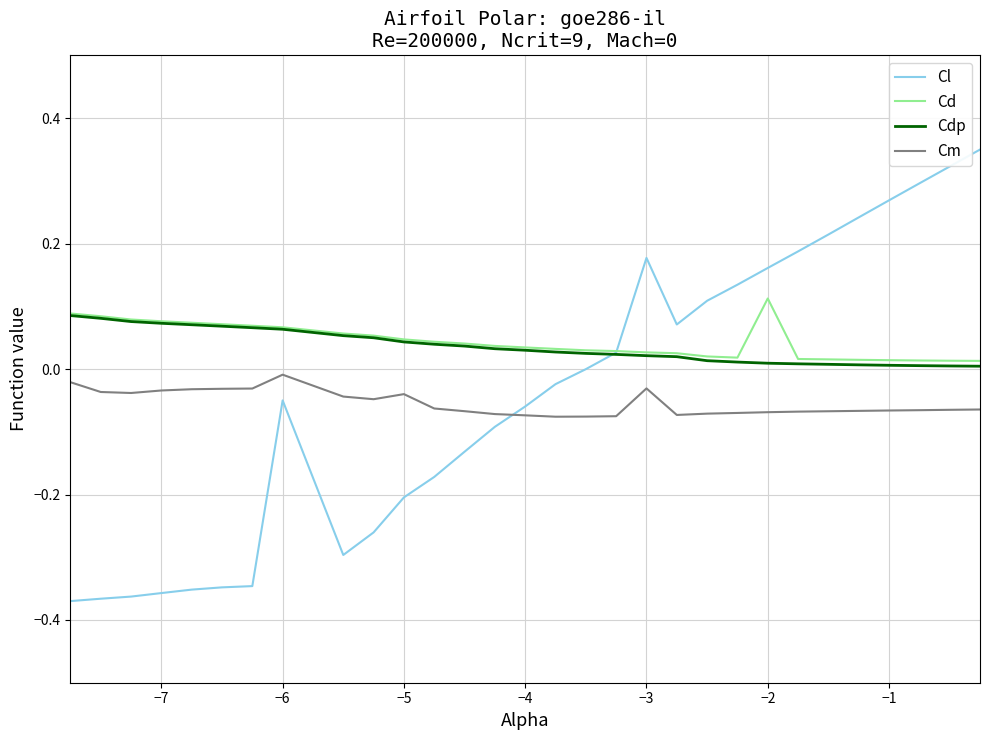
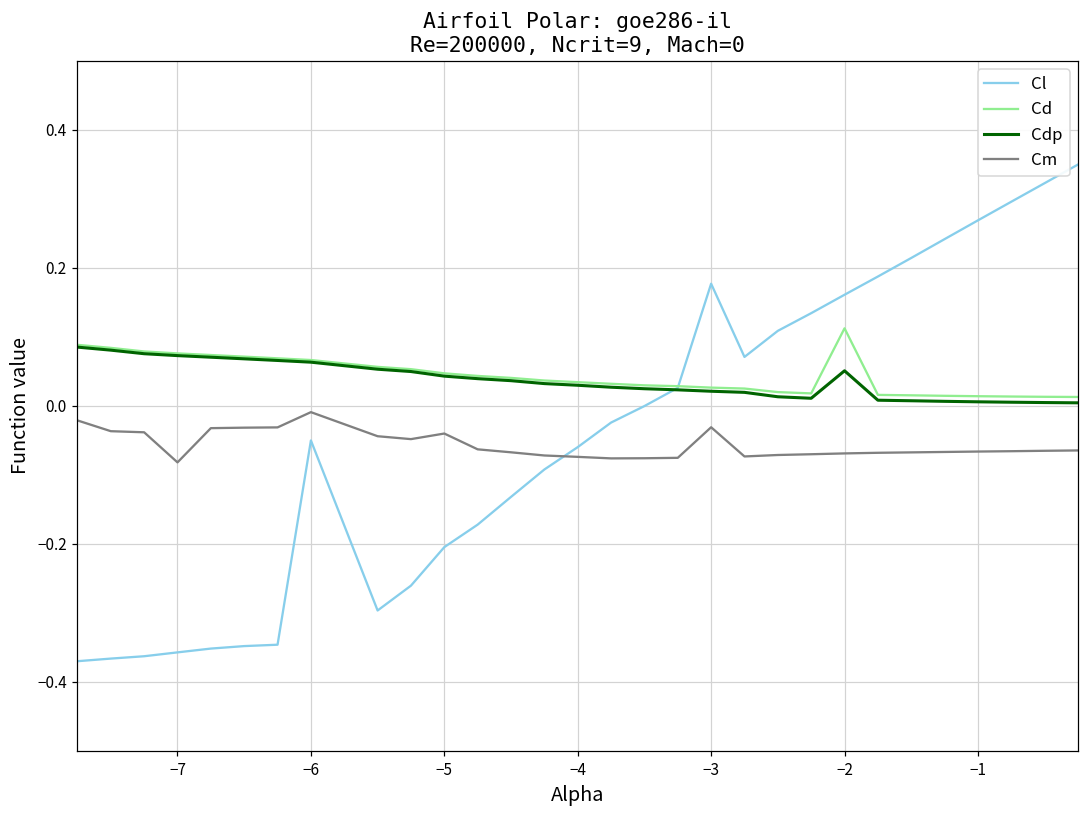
  {
    "Cl": {
      "−7": -0.36,
      "−6": -0.05,
      "−5": -0.20,
      "−4": -0.06,
      "−3": 0.18,
      "−2": 0.16,
      "−1": 0.27
    },
    "Cd": {
      "−4": 0.03,
      "−3": 0.03,
      "−2": 0.11,
      "−1": 0.01
    },
    "Cdp": {
      "−4": 0.03,
      "−3": 0.02,
-     "−2": 0.01,
+     "−2": 0.05,
      "−1": 0.01
    },
    "Cm": {
-     "−7": -0.03,
+     "−7": -0.08,
      "−6": -0.01,
      "−5": -0.04,
      "−4": -0.07,
      "−3": -0.03,
      "−2": -0.07,
      "−1": -0.07
    }
  }
